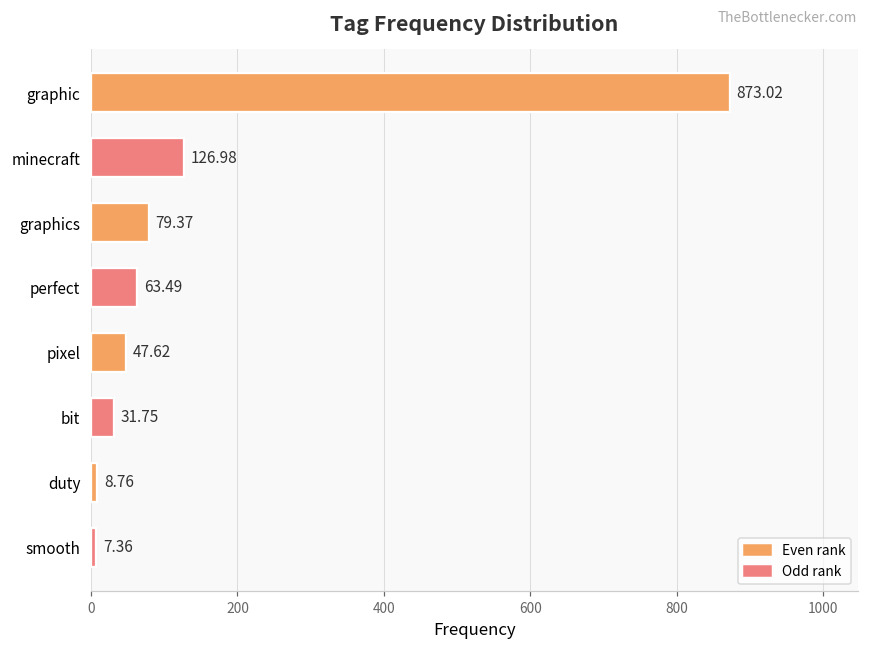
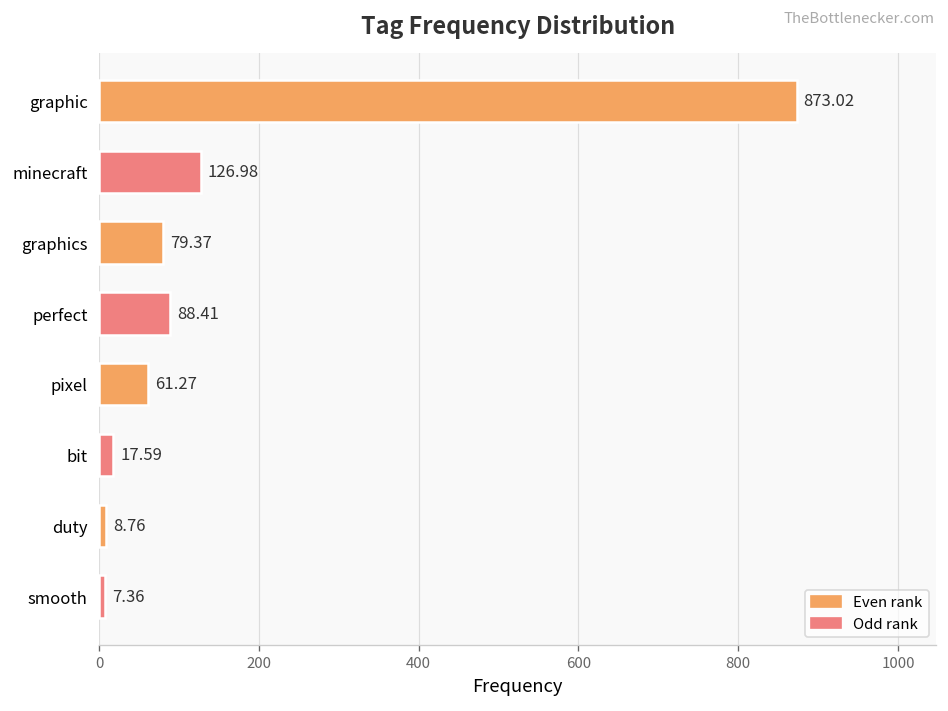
  {
    "graphic": 873.02,
    "minecraft": 126.98,
    "graphics": 79.37,
-   "perfect": 63.49,
-   "pixel": 47.62,
-   "bit": 31.75,
+   "perfect": 88.41,
+   "pixel": 61.27,
+   "bit": 17.59,
    "duty": 8.76,
    "smooth": 7.36
  }
